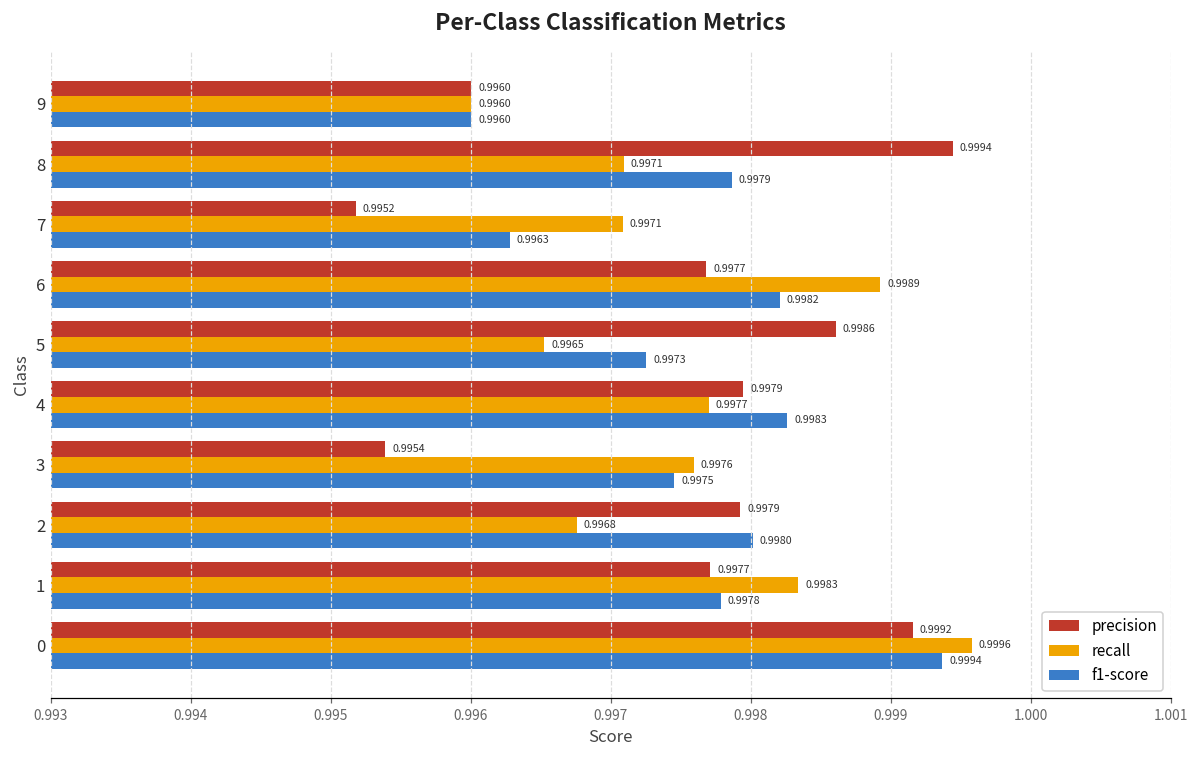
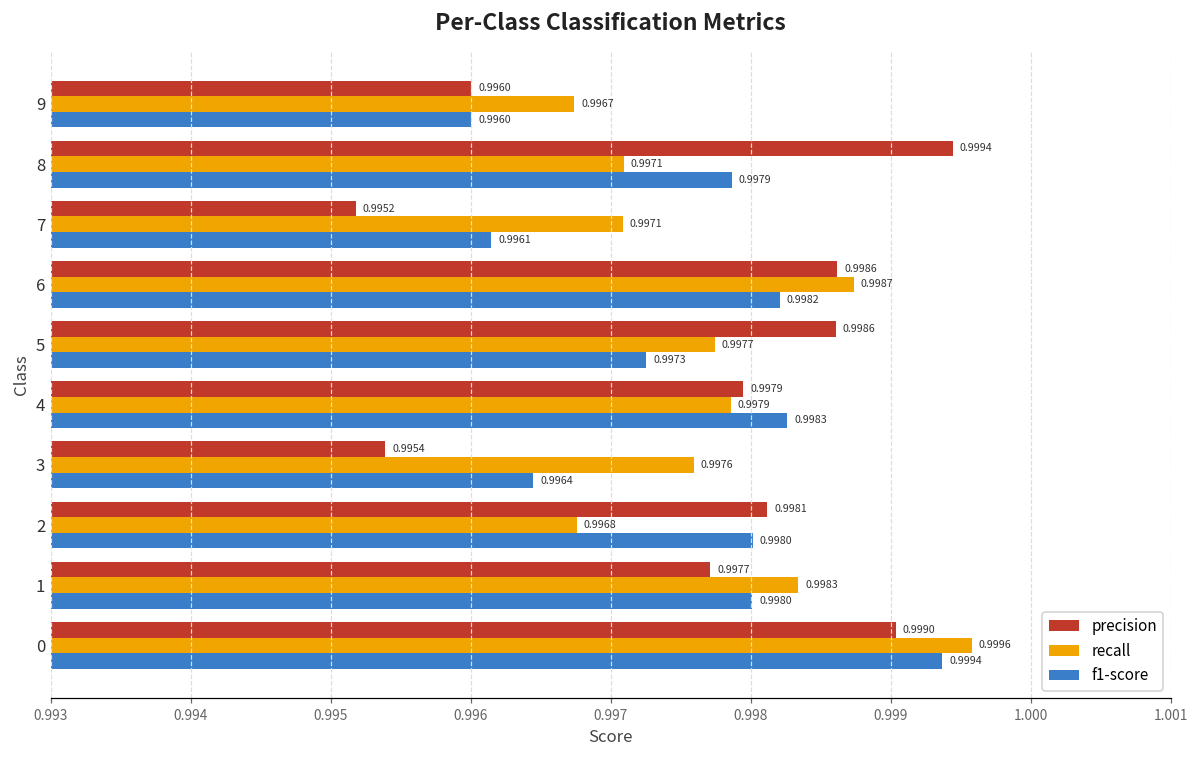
  {
    "precision": {
      "9": 0.9960,
      "8": 0.9994,
      "7": 0.9952,
-     "6": 0.9977,
+     "6": 0.9986,
      "5": 0.9986,
      "4": 0.9979,
      "3": 0.9954,
-     "2": 0.9979,
+     "2": 0.9981,
      "1": 0.9977,
-     "0": 0.9992
+     "0": 0.9990
    },
    "recall": {
-     "9": 0.9960,
+     "9": 0.9967,
      "8": 0.9971,
      "7": 0.9971,
-     "6": 0.9989,
-     "5": 0.9965,
-     "4": 0.9977,
+     "6": 0.9987,
+     "5": 0.9977,
+     "4": 0.9979,
      "3": 0.9976,
      "2": 0.9968,
      "1": 0.9983,
      "0": 0.9996
    },
    "f1-score": {
      "9": 0.9960,
      "8": 0.9979,
-     "7": 0.9963,
+     "7": 0.9961,
      "6": 0.9982,
      "5": 0.9973,
      "4": 0.9983,
-     "3": 0.9975,
+     "3": 0.9964,
      "2": 0.9980,
-     "1": 0.9978,
+     "1": 0.9980,
      "0": 0.9994
    }
  }
